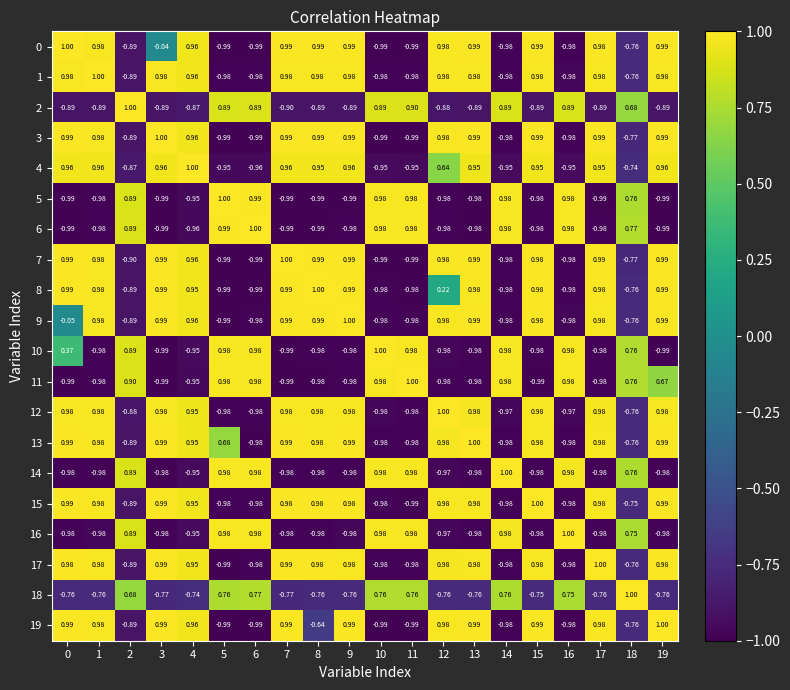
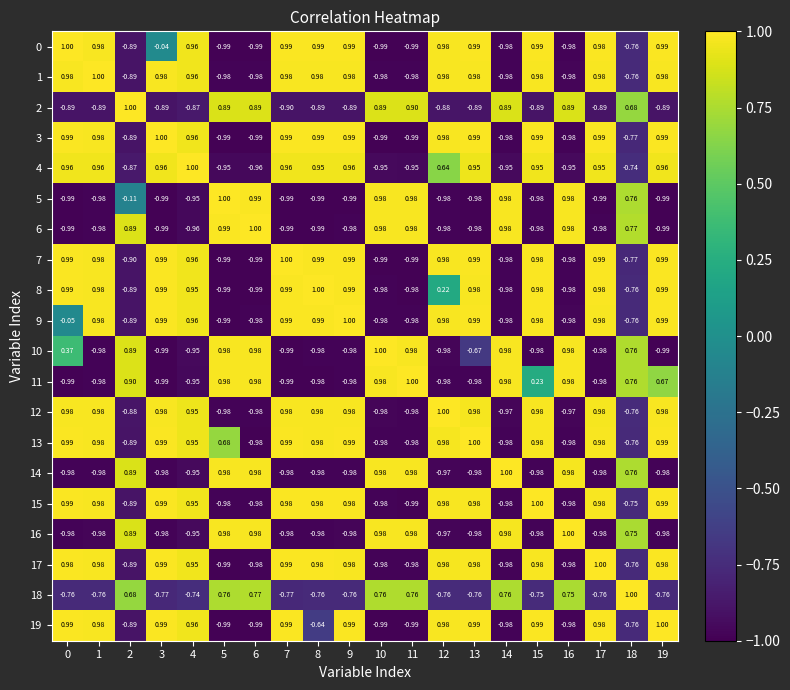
  {
    "5": {
      "0": -0.99,
      "1": -0.98,
-     "2": 0.89,
+     "2": -0.11,
      "3": -0.99,
      "4": -0.95,
      "5": 1.00,
      "6": 0.99,
      "7": -0.99,
      "8": -0.99,
      "9": -0.99,
      "10": 0.98,
      "11": 0.98,
      "12": -0.98,
      "13": -0.98,
      "14": 0.98,
      "15": -0.98,
      "16": 0.98,
      "17": -0.99,
      "18": 0.76,
      "19": -0.99
    },
    "10": {
      "0": 0.37,
      "1": -0.98,
      "2": 0.89,
      "3": -0.99,
      "4": -0.95,
      "5": 0.98,
      "6": 0.98,
      "7": -0.99,
      "8": -0.98,
      "9": -0.98,
      "10": 1.00,
      "11": 0.98,
      "12": -0.98,
-     "13": -0.98,
+     "13": -0.67,
      "14": 0.98,
      "15": -0.98,
      "16": 0.98,
      "17": -0.98,
      "18": 0.76,
      "19": -0.99
    },
    "11": {
      "0": -0.99,
      "1": -0.98,
      "2": 0.90,
      "3": -0.99,
      "4": -0.95,
      "5": 0.98,
      "6": 0.98,
      "7": -0.99,
      "8": -0.98,
      "9": -0.98,
      "10": 0.98,
      "11": 1.00,
      "12": -0.98,
      "13": -0.98,
      "14": 0.98,
-     "15": -0.99,
+     "15": 0.23,
      "16": 0.98,
      "17": -0.98,
      "18": 0.76,
      "19": 0.67
    }
  }
